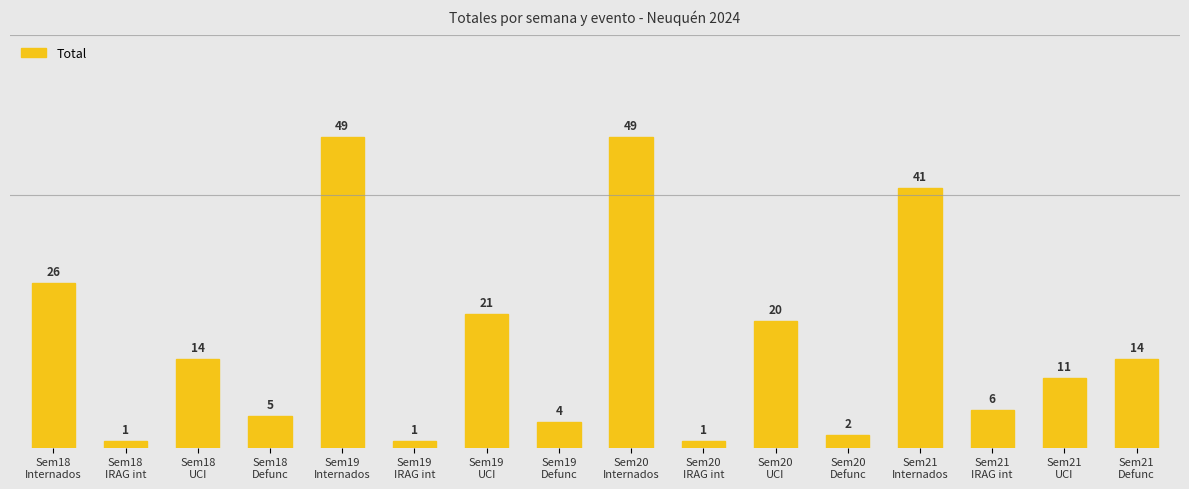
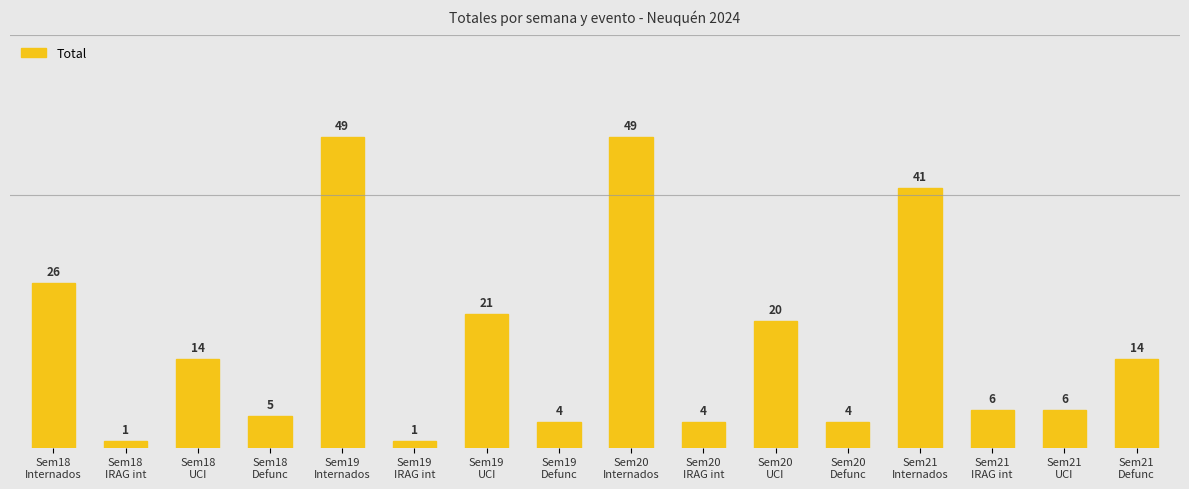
  {
    "Sem18 Internados": 26,
    "Sem18 IRAG int": 1,
    "Sem18 UCI": 14,
    "Sem18 Defunc": 5,
    "Sem19 Internados": 49,
    "Sem19 IRAG int": 1,
    "Sem19 UCI": 21,
    "Sem19 Defunc": 4,
    "Sem20 Internados": 49,
-   "Sem20 IRAG int": 1,
+   "Sem20 IRAG int": 4,
    "Sem20 UCI": 20,
-   "Sem20 Defunc": 2,
+   "Sem20 Defunc": 4,
    "Sem21 Internados": 41,
    "Sem21 IRAG int": 6,
-   "Sem21 UCI": 11,
+   "Sem21 UCI": 6,
    "Sem21 Defunc": 14
  }
